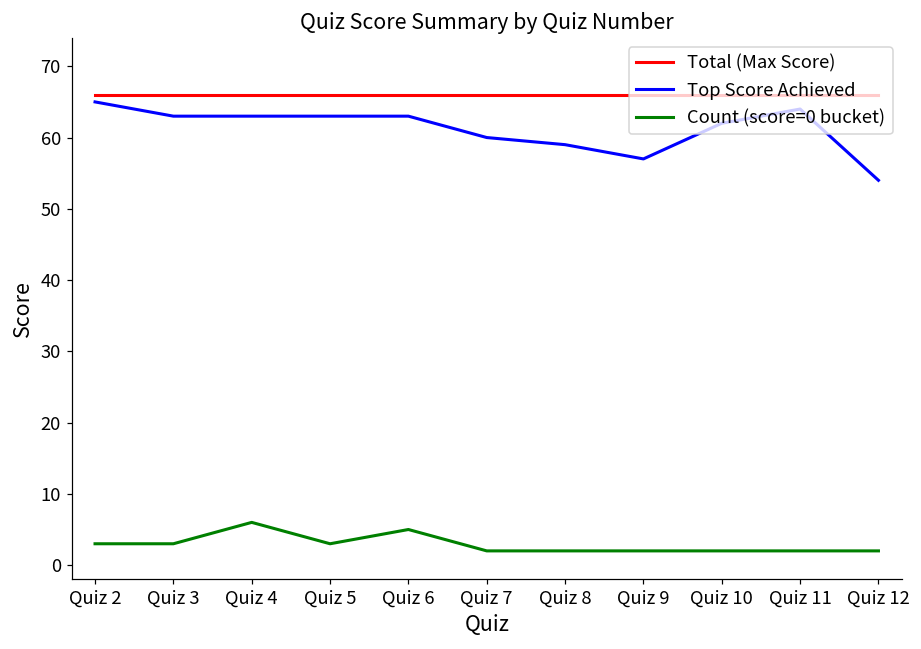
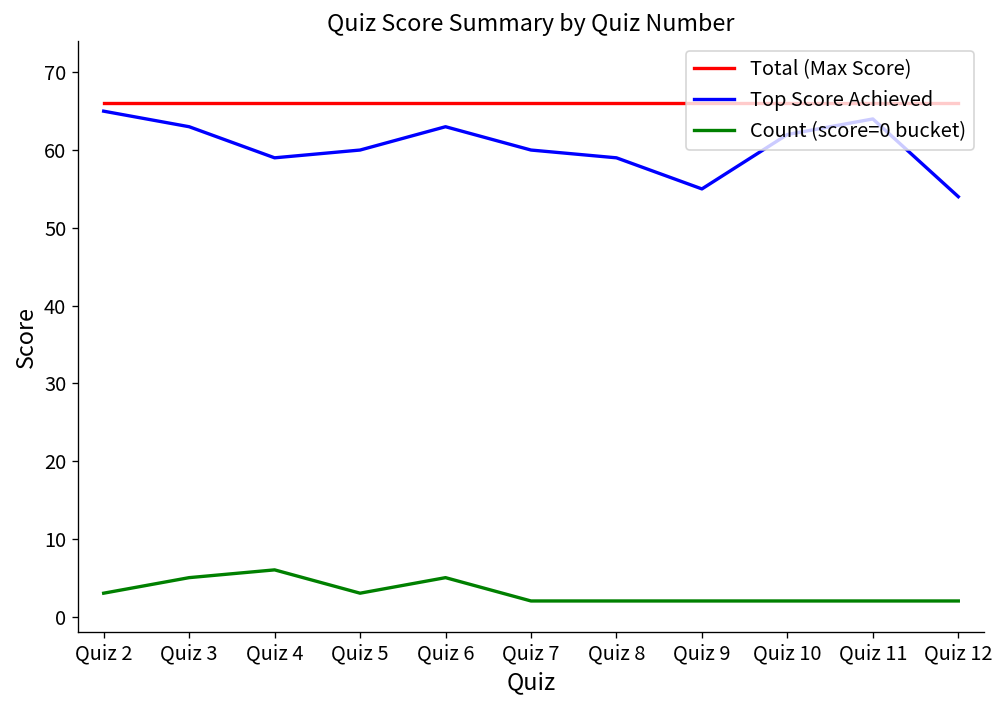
  {
    "Total (Max Score)": {
      "Quiz 2": 66,
      "Quiz 3": 66,
      "Quiz 4": 66,
      "Quiz 5": 66,
      "Quiz 6": 66,
      "Quiz 7": 66,
      "Quiz 8": 66
    },
    "Top Score Achieved": {
      "Quiz 2": 65,
      "Quiz 3": 63,
-     "Quiz 4": 63,
-     "Quiz 5": 63,
+     "Quiz 4": 59,
+     "Quiz 5": 60,
      "Quiz 6": 63,
      "Quiz 7": 60,
      "Quiz 8": 59,
-     "Quiz 9": 57,
+     "Quiz 9": 55,
      "Quiz 12": 54
    },
    "Count (score=0 bucket)": {
      "Quiz 2": 3,
-     "Quiz 3": 3,
+     "Quiz 3": 5,
      "Quiz 4": 6,
      "Quiz 5": 3,
      "Quiz 6": 5,
      "Quiz 7": 2,
      "Quiz 8": 2,
      "Quiz 9": 2,
      "Quiz 10": 2,
      "Quiz 11": 2,
      "Quiz 12": 2
    }
  }
